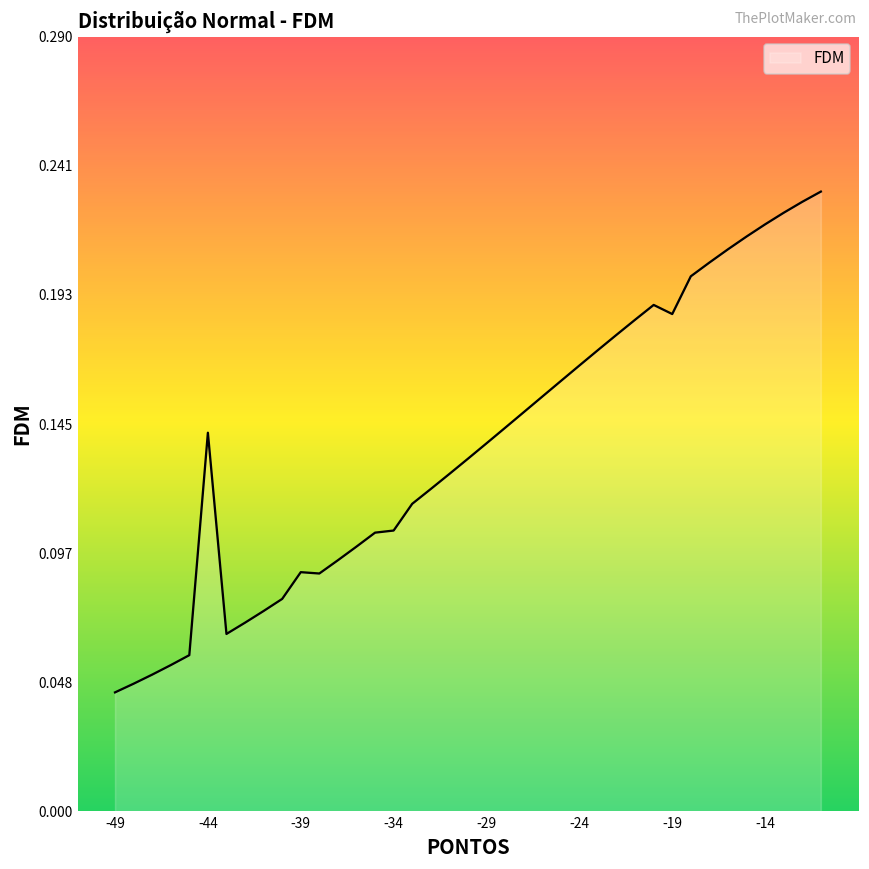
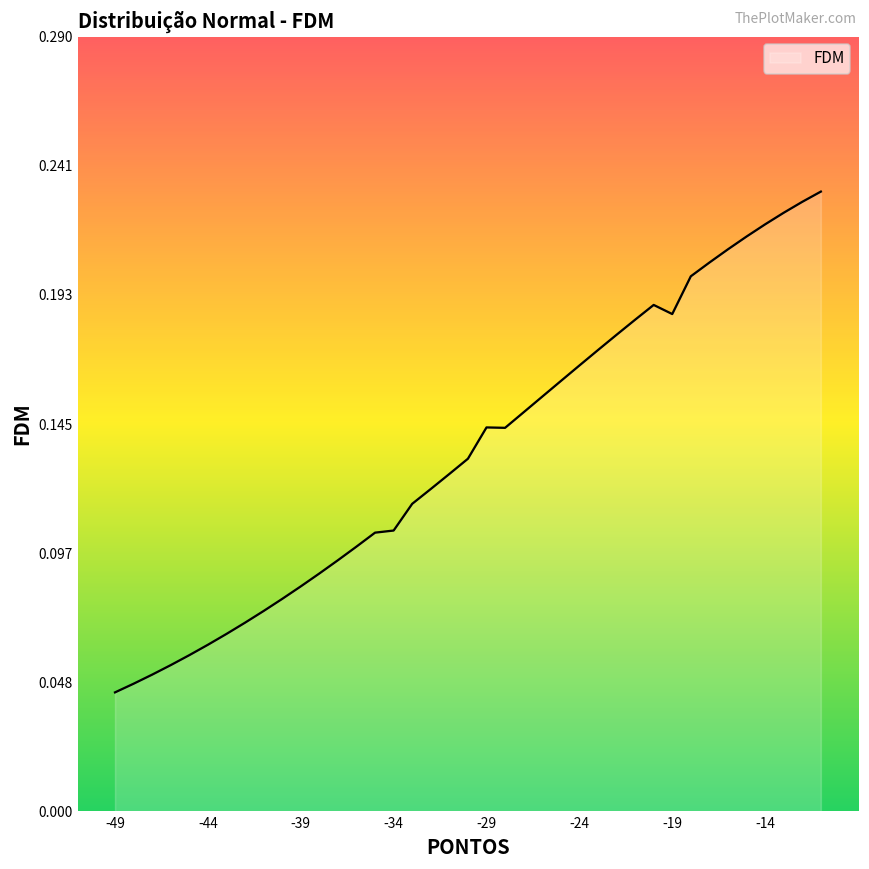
  {
    "-49": 0.044,
-   "-44": 0.142,
-   "-39": 0.089,
+   "-44": 0.062,
+   "-39": 0.084,
    "-34": 0.105,
-   "-29": 0.138,
+   "-29": 0.144,
    "-24": 0.167,
    "-19": 0.186,
    "-14": 0.220
  }
